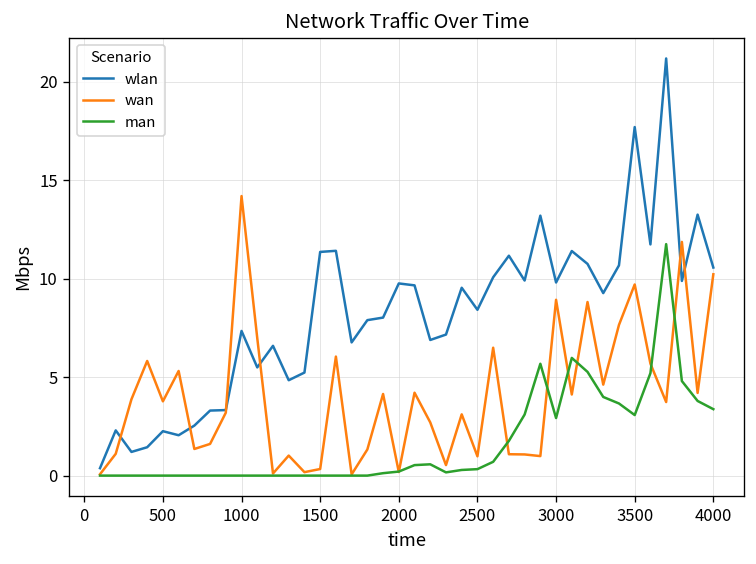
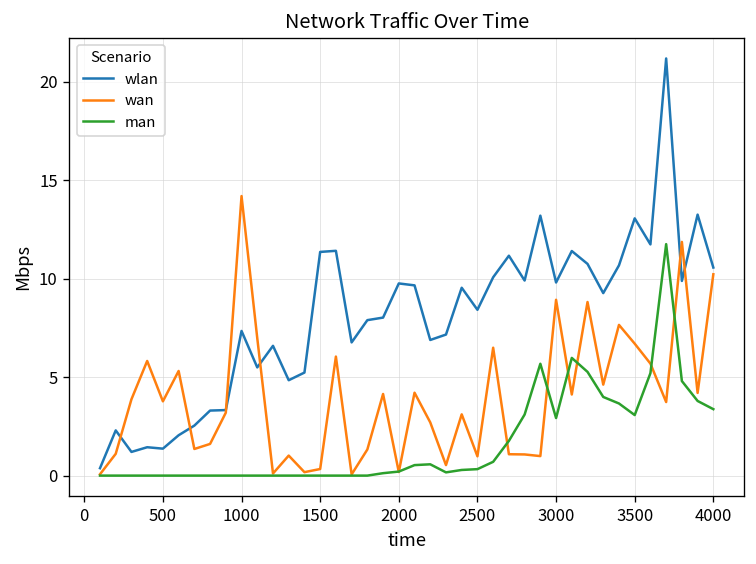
  {
    "wlan": {
-     "500": 2.3,
+     "500": 1.4,
      "1000": 7.3,
      "1500": 11.4,
      "2000": 9.8,
      "2500": 8.4,
      "3000": 9.8,
-     "3500": 17.7,
+     "3500": 13.1,
      "4000": 10.6
    },
    "wan": {
      "500": 3.8,
      "1000": 14.2,
      "1500": 0.3,
      "2500": 1.0,
      "3000": 8.9,
-     "3500": 9.7,
+     "3500": 6.7,
      "4000": 10.2
    },
    "man": {
      "500": 0.0,
      "1000": 0.0,
      "1500": 0.0,
      "2500": 0.3,
      "3000": 2.9,
      "3500": 3.1,
      "4000": 3.4
    }
  }
